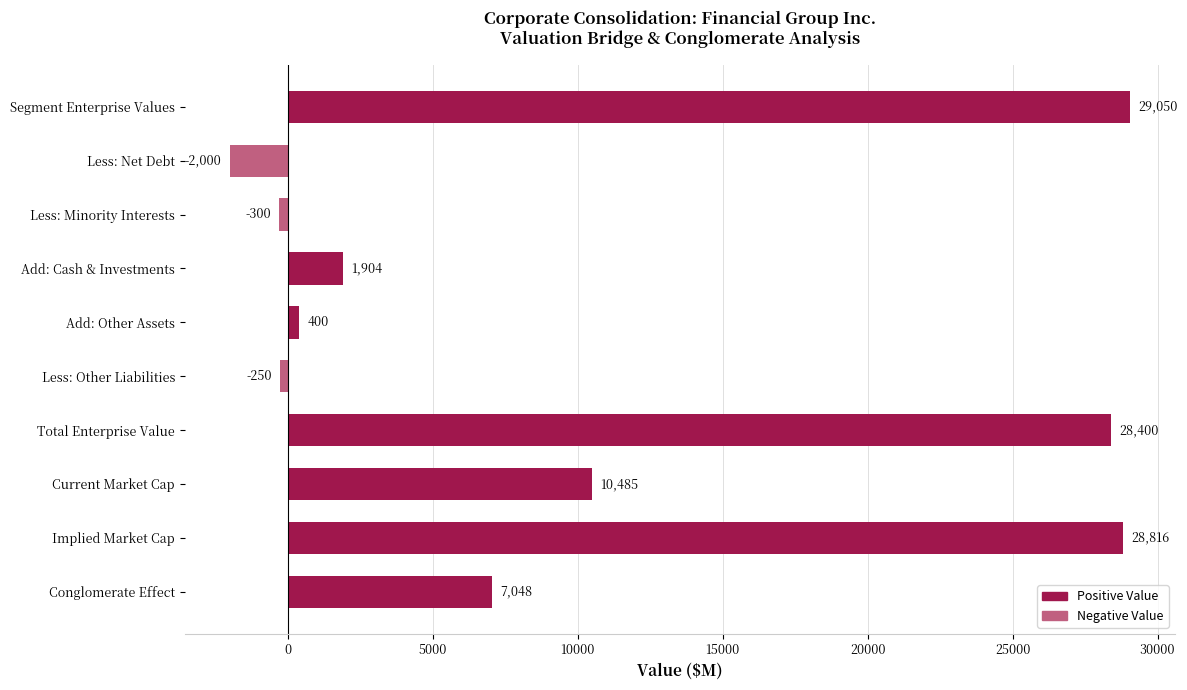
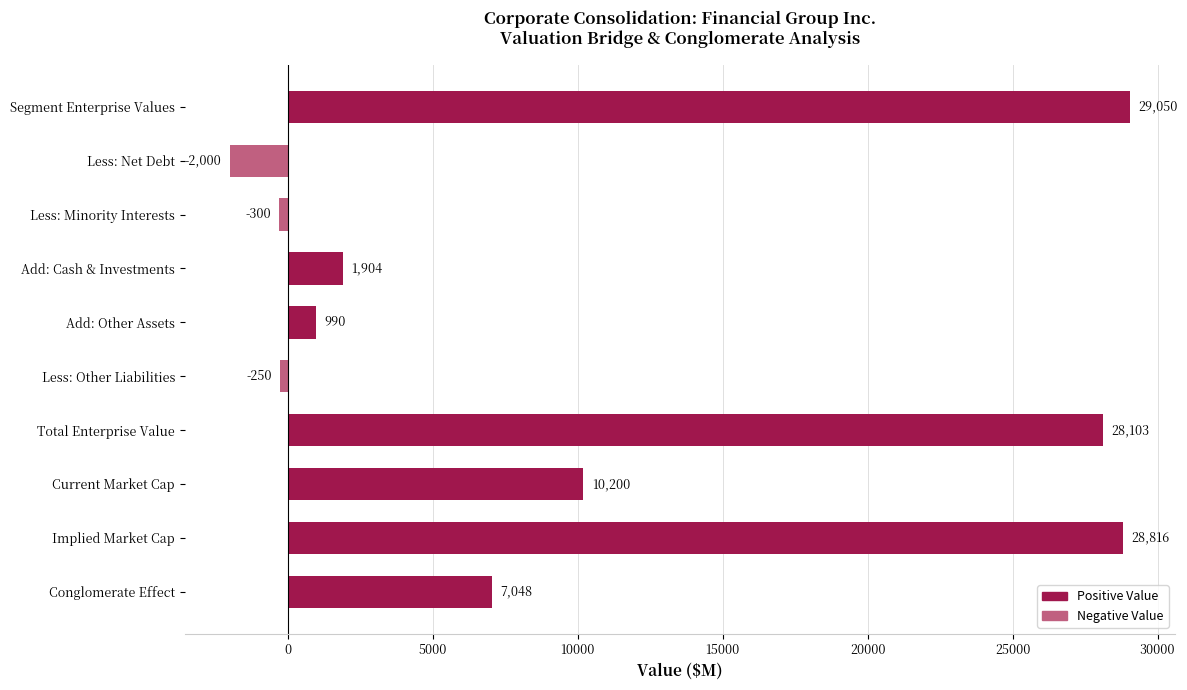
  {
    "Segment Enterprise Values": "29,050",
    "Less: Net Debt": "-2,000",
    "Less: Minority Interests": "-300",
    "Add: Cash & Investments": "1,904",
-   "Add: Other Assets": "400",
+   "Add: Other Assets": "990",
    "Less: Other Liabilities": "-250",
-   "Total Enterprise Value": "28,400",
-   "Current Market Cap": "10,485",
+   "Total Enterprise Value": "28,103",
+   "Current Market Cap": "10,200",
    "Implied Market Cap": "28,816",
    "Conglomerate Effect": "7,048"
  }
